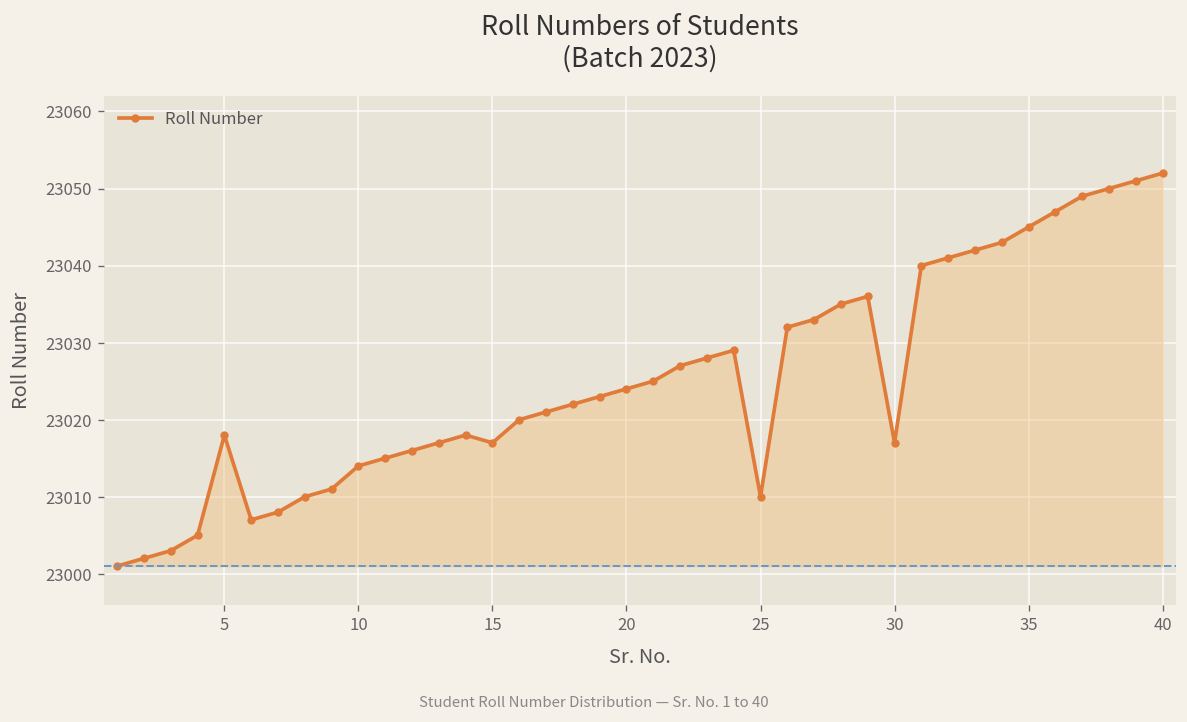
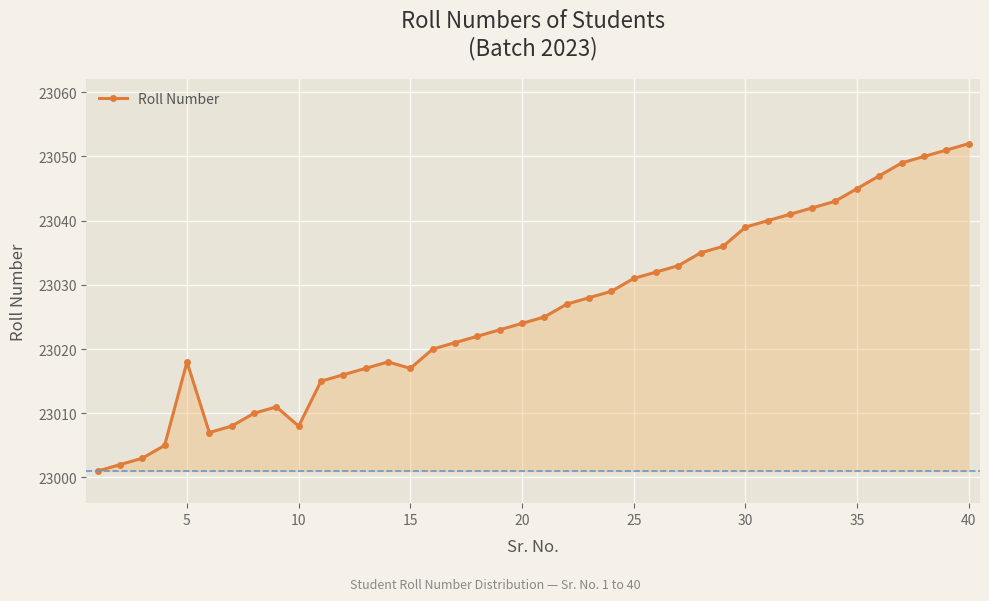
  {
    "5": 23018,
-   "10": 23014,
+   "10": 23008,
    "15": 23017,
    "20": 23024,
-   "25": 23010,
-   "30": 23017,
+   "25": 23031,
+   "30": 23039,
    "35": 23045,
    "40": 23052
  }
